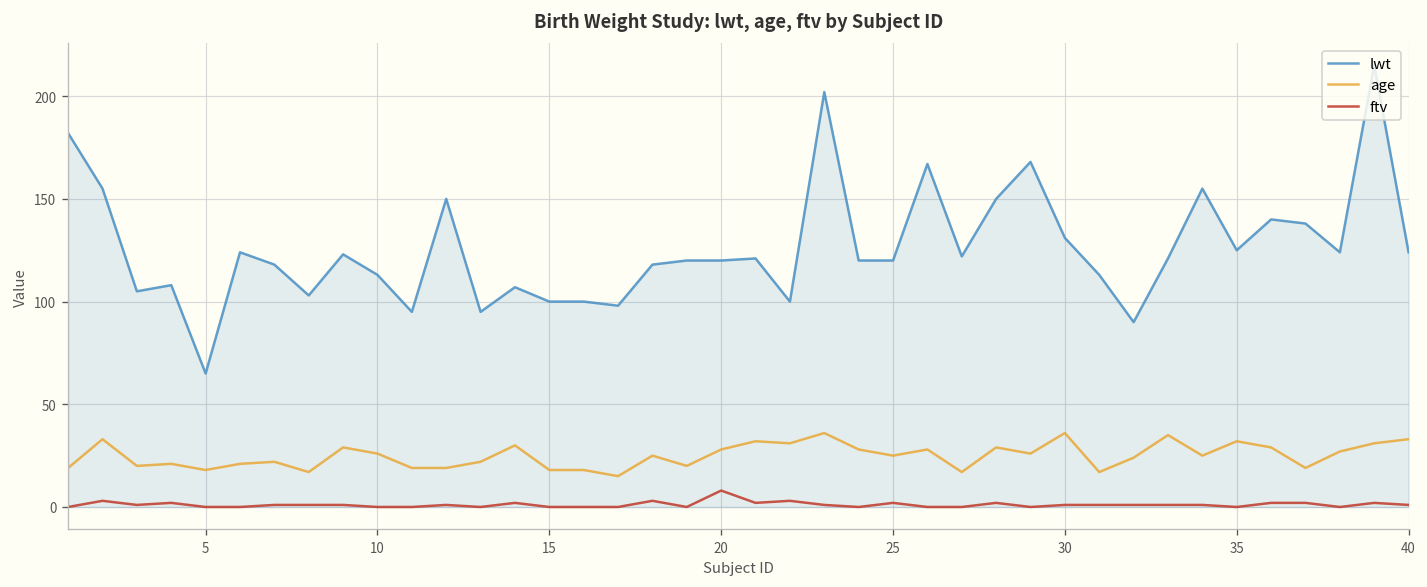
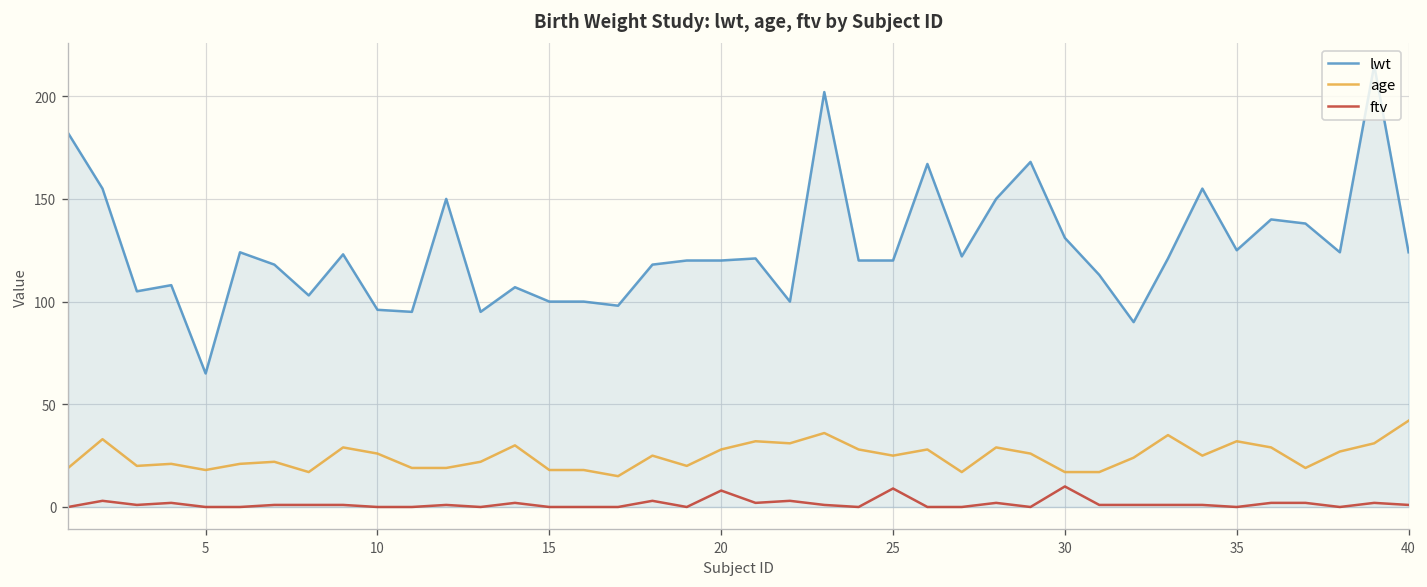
  {
    "lwt": {
      "5": 65,
-     "10": 113,
+     "10": 96,
      "15": 100,
      "20": 120,
      "25": 120,
      "30": 131,
      "35": 125,
      "40": 124
    },
    "age": {
      "5": 18,
      "10": 26,
      "15": 18,
      "20": 28,
      "25": 25,
-     "30": 36,
+     "30": 17,
      "35": 32,
-     "40": 33
+     "40": 42
    },
    "ftv": {
      "5": 0,
      "10": 0,
      "15": 0,
      "20": 8,
-     "25": 2,
-     "30": 1,
+     "25": 9,
+     "30": 10,
      "35": 0,
      "40": 1
    }
  }
